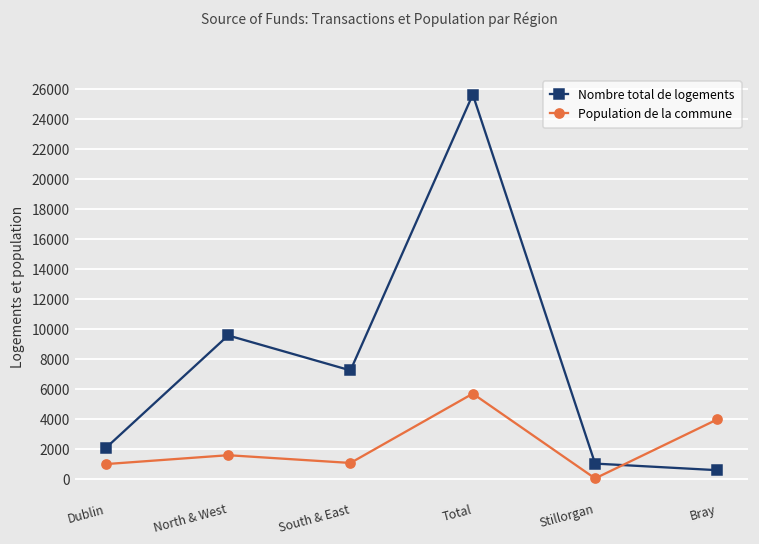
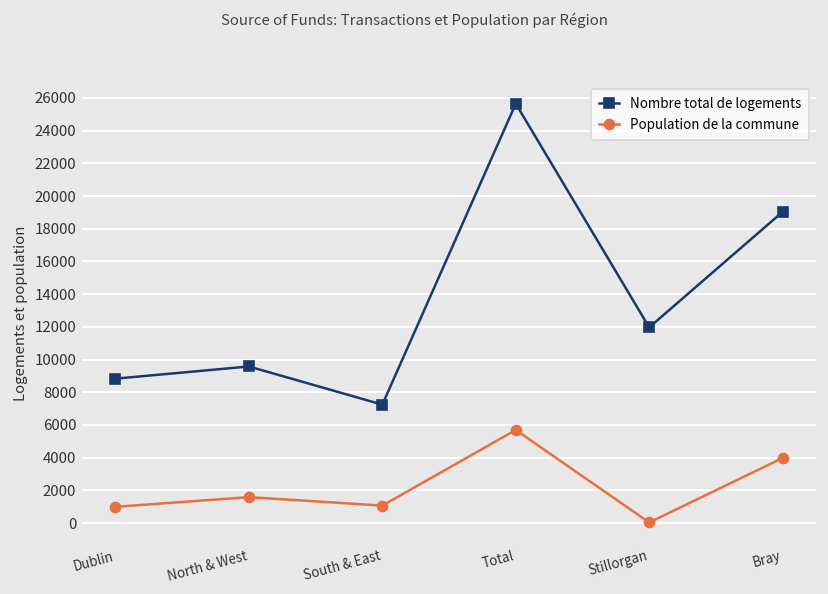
  {
    "Nombre total de logements": {
-     "Dublin": 2100,
+     "Dublin": 8800,
      "North & West": 9600,
      "South & East": 7200,
      "Total": 25700,
-     "Stillorgan": 1000,
-     "Bray": 600
+     "Stillorgan": 12000,
+     "Bray": 19000
    },
    "Population de la commune": {
      "Dublin": 1000,
      "North & West": 1600,
      "South & East": 1100,
      "Total": 5700,
      "Stillorgan": 0,
      "Bray": 4000
    }
  }
